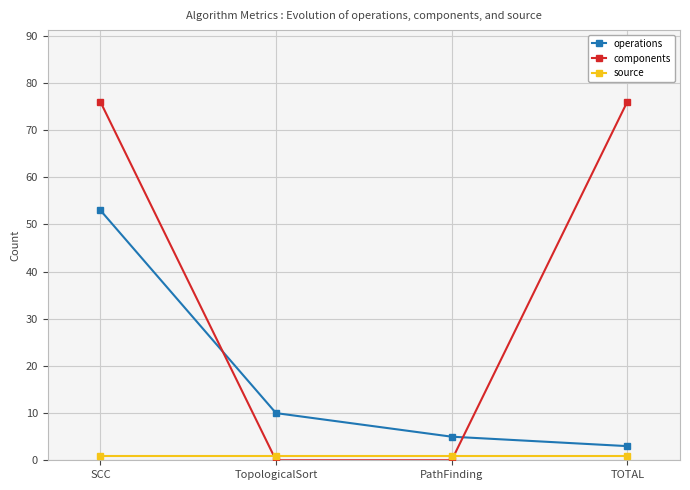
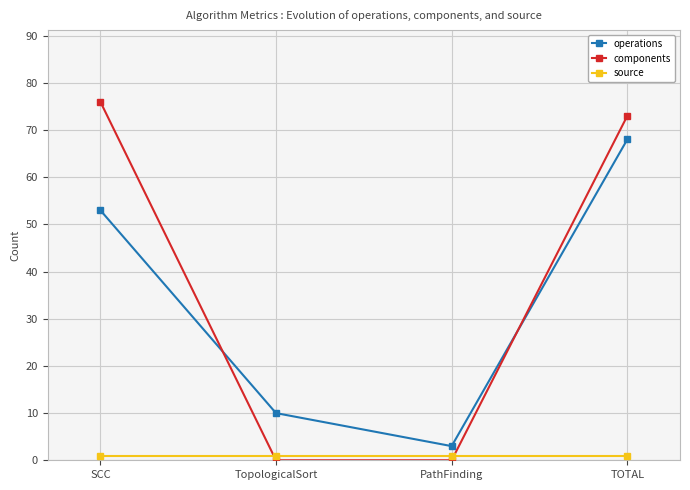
  {
    "operations": {
      "SCC": 53,
      "TopologicalSort": 10,
-     "PathFinding": 5,
-     "TOTAL": 3
+     "PathFinding": 3,
+     "TOTAL": 68
    },
    "components": {
      "SCC": 76,
      "TopologicalSort": 0,
      "PathFinding": 0,
-     "TOTAL": 76
+     "TOTAL": 73
    },
    "source": {
      "SCC": 1,
      "TopologicalSort": 1,
      "PathFinding": 1,
      "TOTAL": 1
    }
  }
